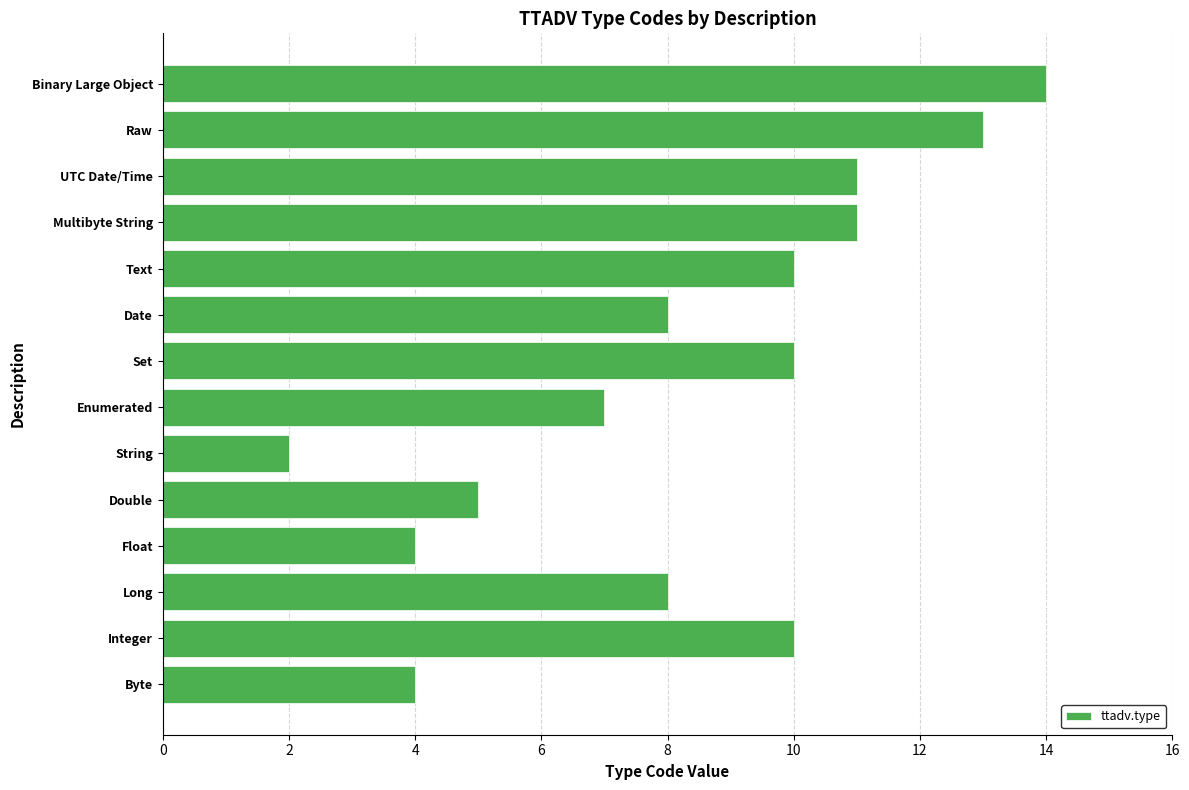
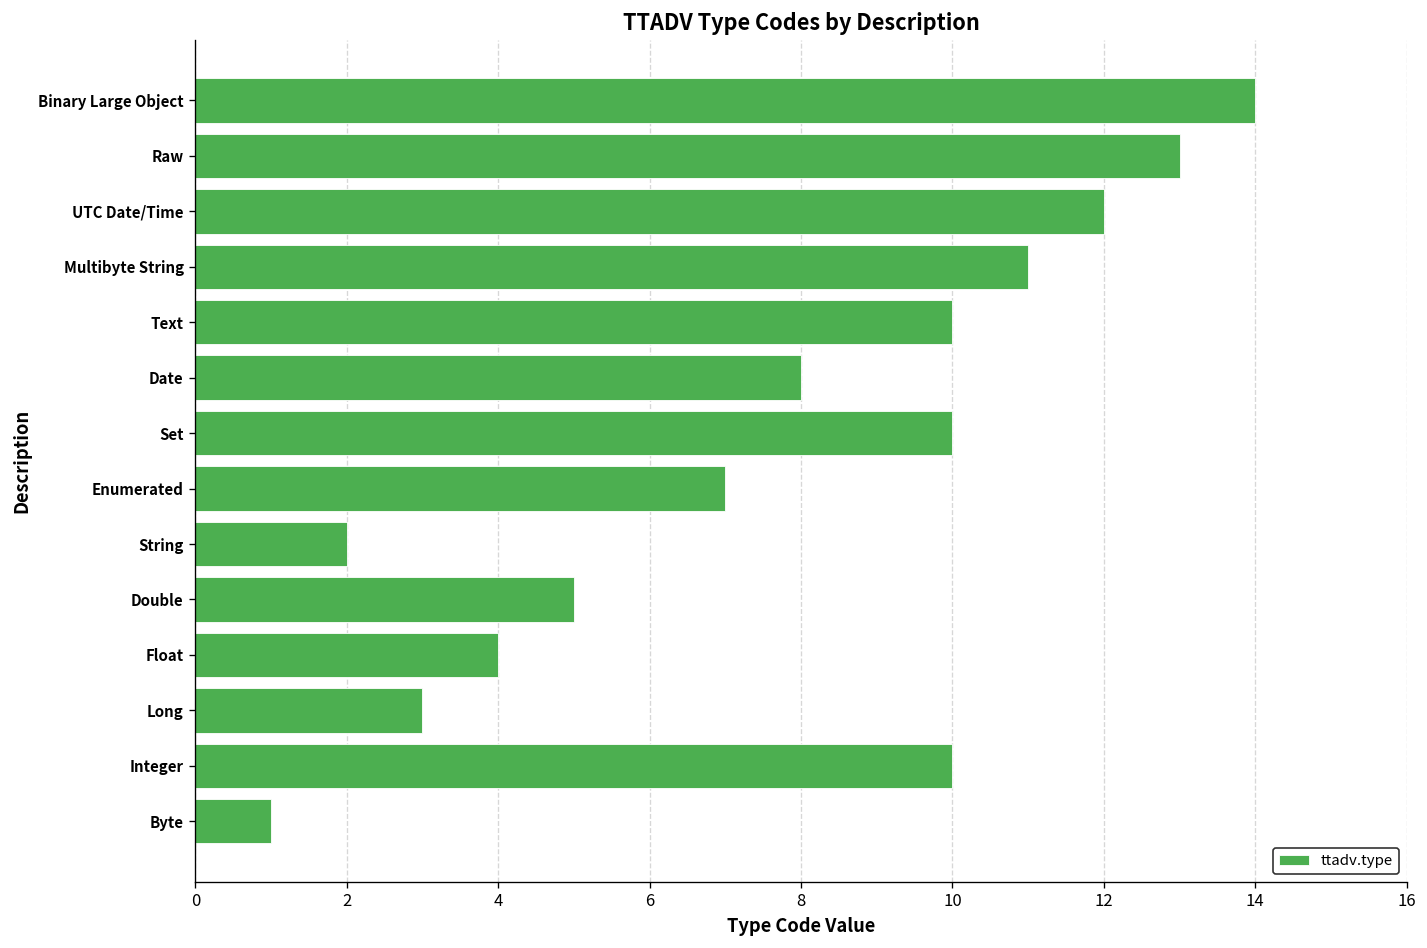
  {
    "Binary Large Object": 14,
    "Raw": 13,
-   "UTC Date/Time": 11,
+   "UTC Date/Time": 12,
    "Multibyte String": 11,
    "Text": 10,
    "Date": 8,
    "Set": 10,
    "Enumerated": 7,
    "String": 2,
    "Double": 5,
    "Float": 4,
-   "Long": 8,
+   "Long": 3,
    "Integer": 10,
-   "Byte": 4
+   "Byte": 1
  }
